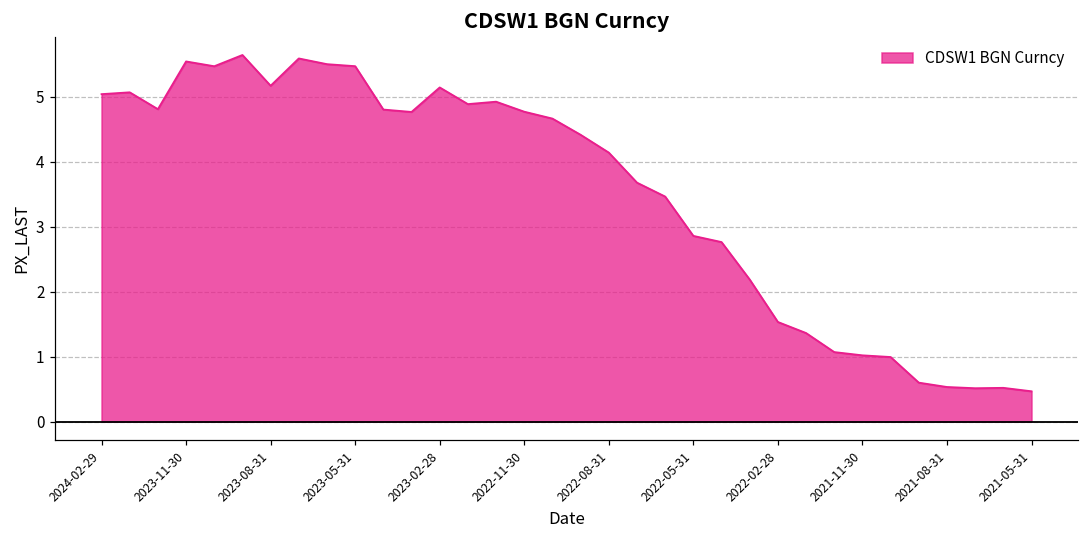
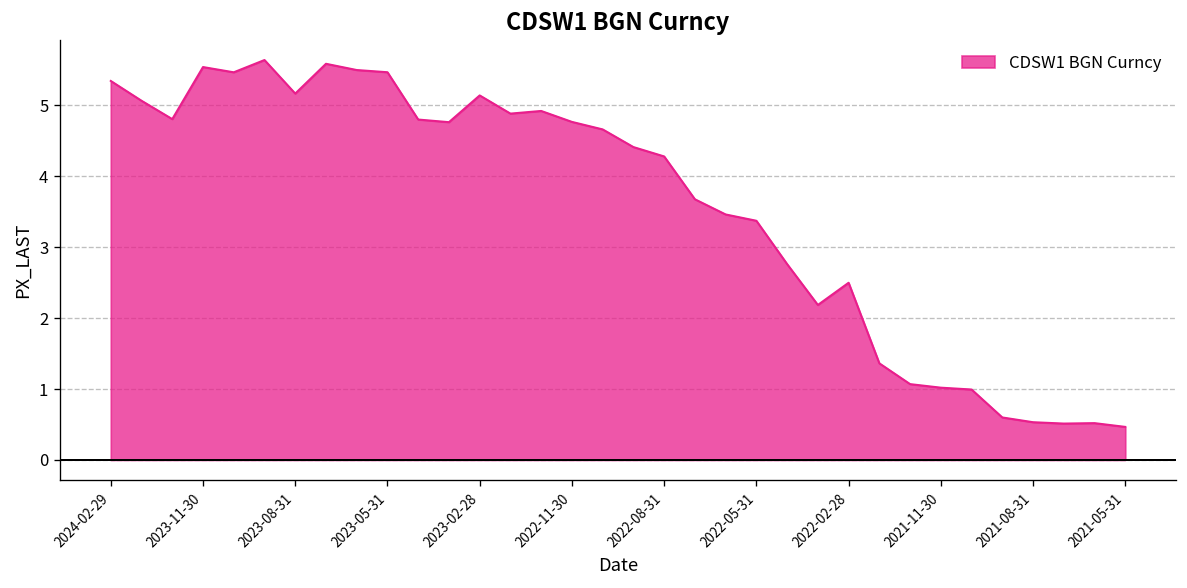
  {
-   "2024-02-29": 5.0,
+   "2024-02-29": 5.3,
    "2023-11-30": 5.5,
    "2023-08-31": 5.2,
    "2023-05-31": 5.5,
    "2023-02-28": 5.1,
    "2022-11-30": 4.8,
-   "2022-08-31": 4.1,
-   "2022-05-31": 2.9,
-   "2022-02-28": 1.5,
+   "2022-08-31": 4.3,
+   "2022-05-31": 3.4,
+   "2022-02-28": 2.5,
    "2021-11-30": 1.0,
    "2021-08-31": 0.5,
    "2021-05-31": 0.5
  }
